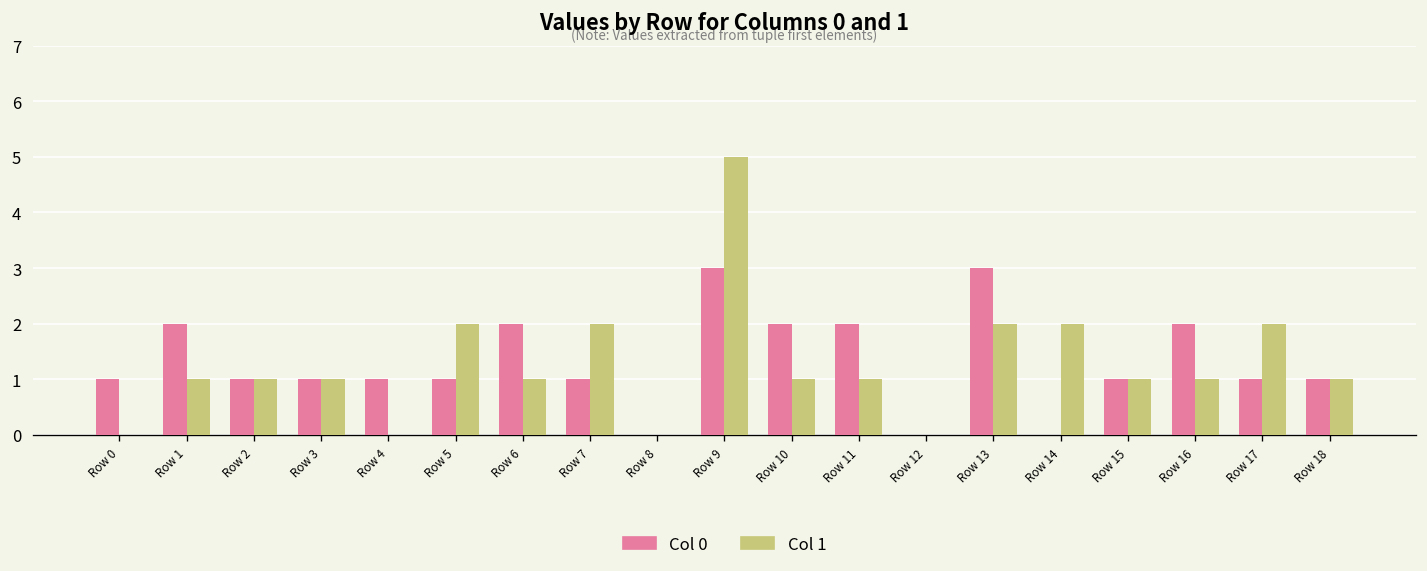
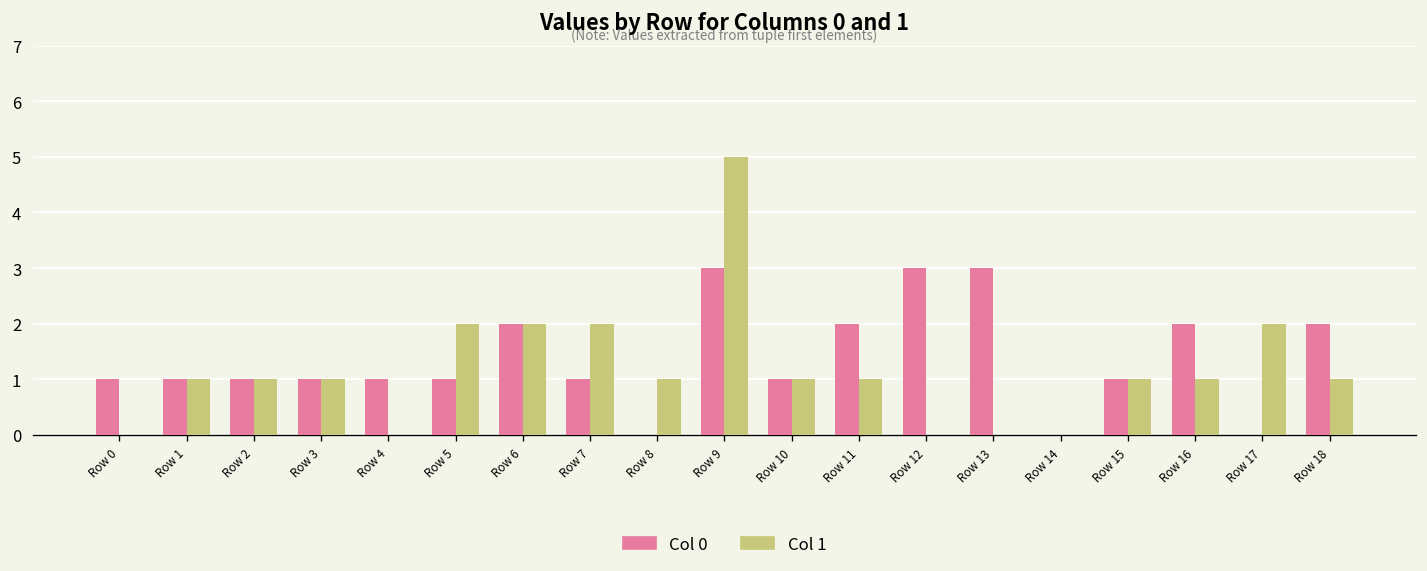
  {
    "Col 0": {
      "Row 0": 1,
-     "Row 1": 2,
+     "Row 1": 1,
      "Row 2": 1,
      "Row 3": 1,
      "Row 4": 1,
      "Row 5": 1,
      "Row 6": 2,
      "Row 7": 1,
      "Row 8": 0,
      "Row 9": 3,
-     "Row 10": 2,
+     "Row 10": 1,
      "Row 11": 2,
-     "Row 12": 0,
+     "Row 12": 3,
      "Row 13": 3,
      "Row 14": 0,
      "Row 15": 1,
      "Row 16": 2,
-     "Row 17": 1,
-     "Row 18": 1
+     "Row 17": 0,
+     "Row 18": 2
    },
    "Col 1": {
      "Row 0": 0,
      "Row 1": 1,
      "Row 2": 1,
      "Row 3": 1,
      "Row 4": 0,
      "Row 5": 2,
-     "Row 6": 1,
+     "Row 6": 2,
      "Row 7": 2,
-     "Row 8": 0,
+     "Row 8": 1,
      "Row 9": 5,
      "Row 10": 1,
      "Row 11": 1,
      "Row 12": 0,
-     "Row 13": 2,
-     "Row 14": 2,
+     "Row 13": 0,
+     "Row 14": 0,
      "Row 15": 1,
      "Row 16": 1,
      "Row 17": 2,
      "Row 18": 1
    }
  }
